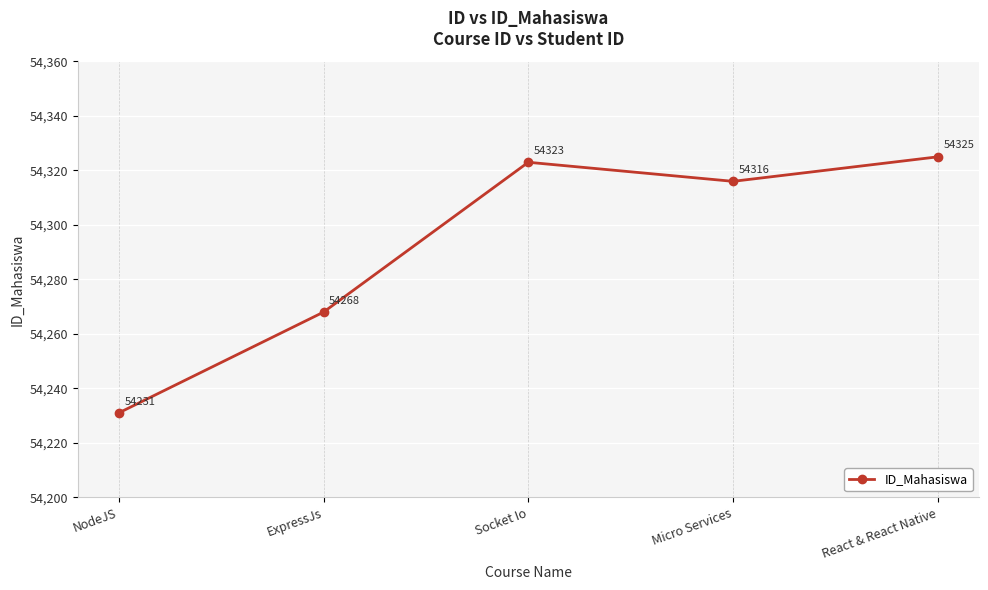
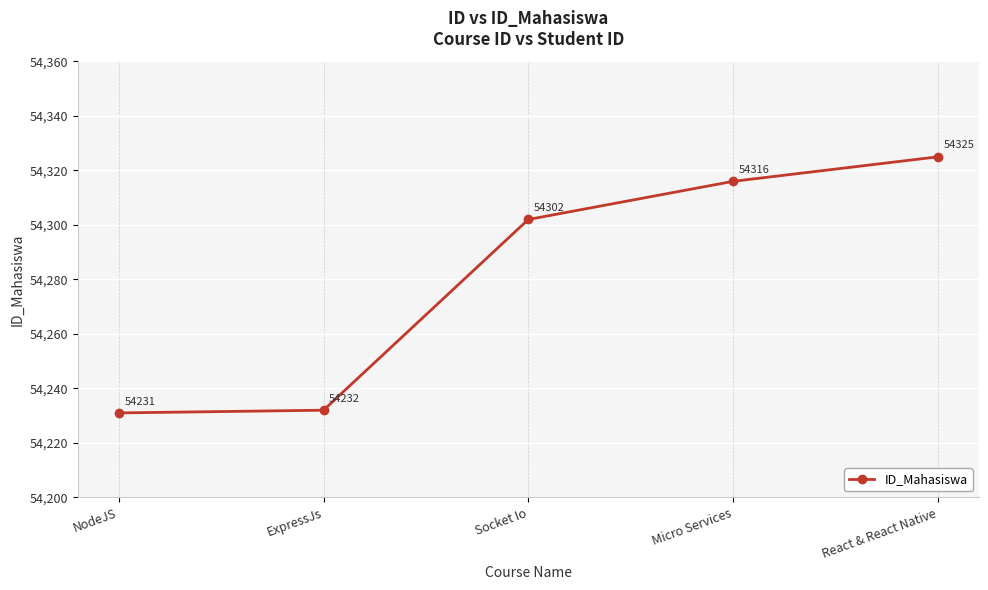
  {
    "NodeJS": 54231,
-   "ExpressJs": 54268,
-   "Socket Io": 54323,
+   "ExpressJs": 54232,
+   "Socket Io": 54302,
    "Micro Services": 54316,
    "React & React Native": 54325
  }
